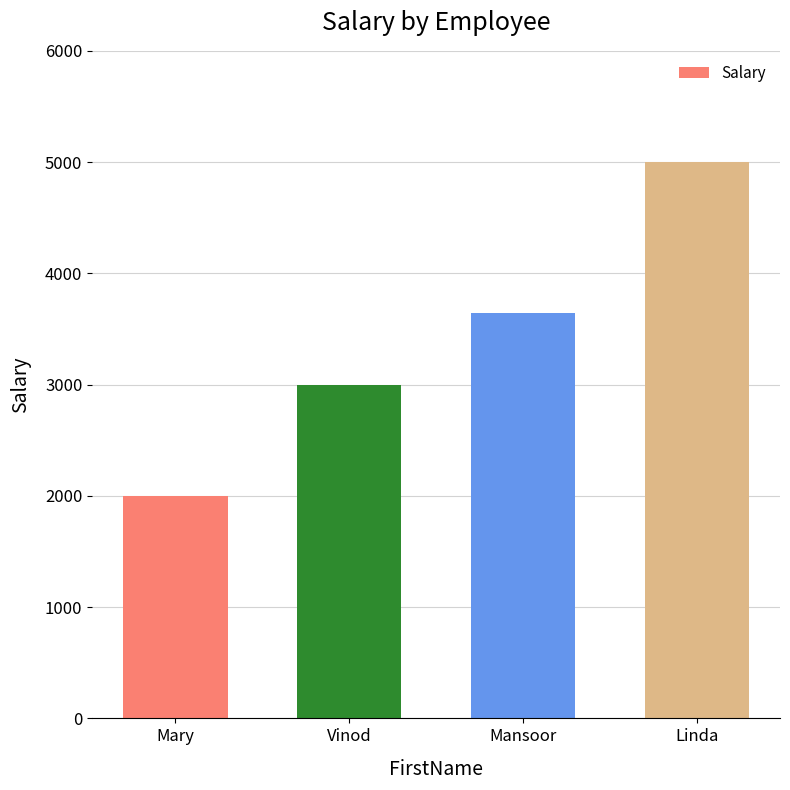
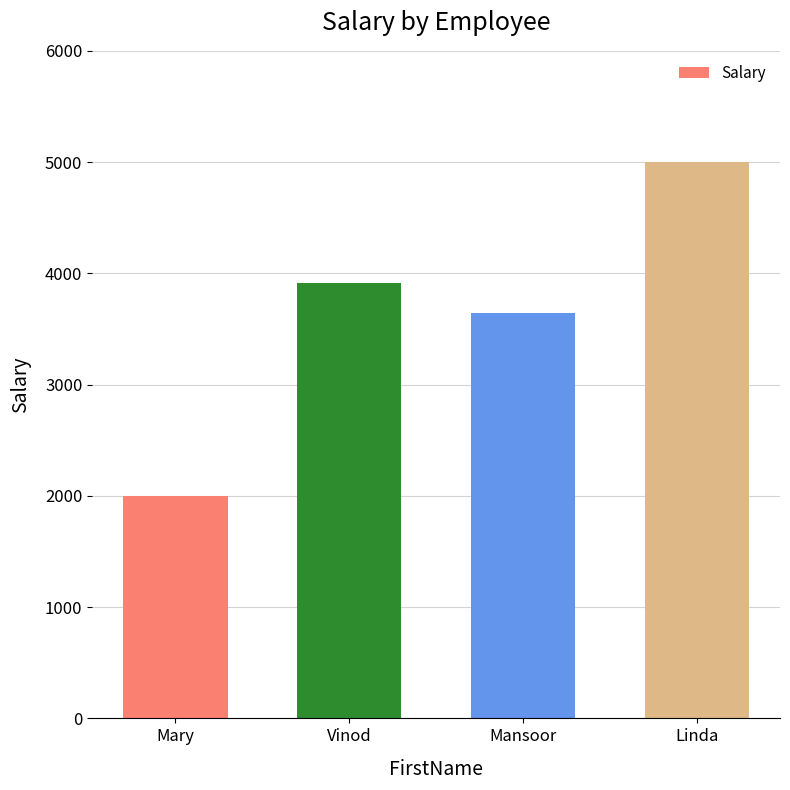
  {
    "Mary": 2000,
-   "Vinod": 3000,
+   "Vinod": 3920,
    "Mansoor": 3650,
    "Linda": 5000
  }
